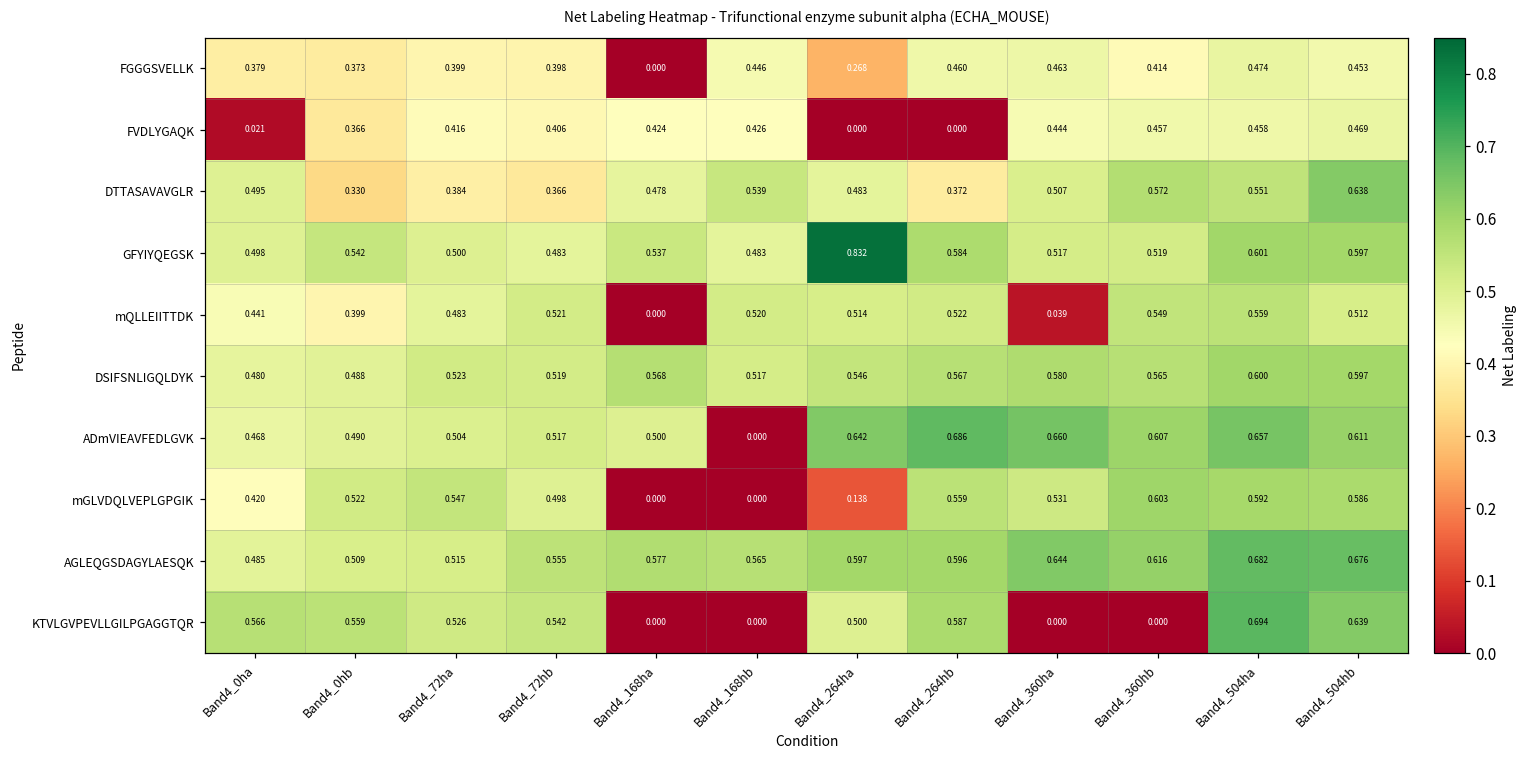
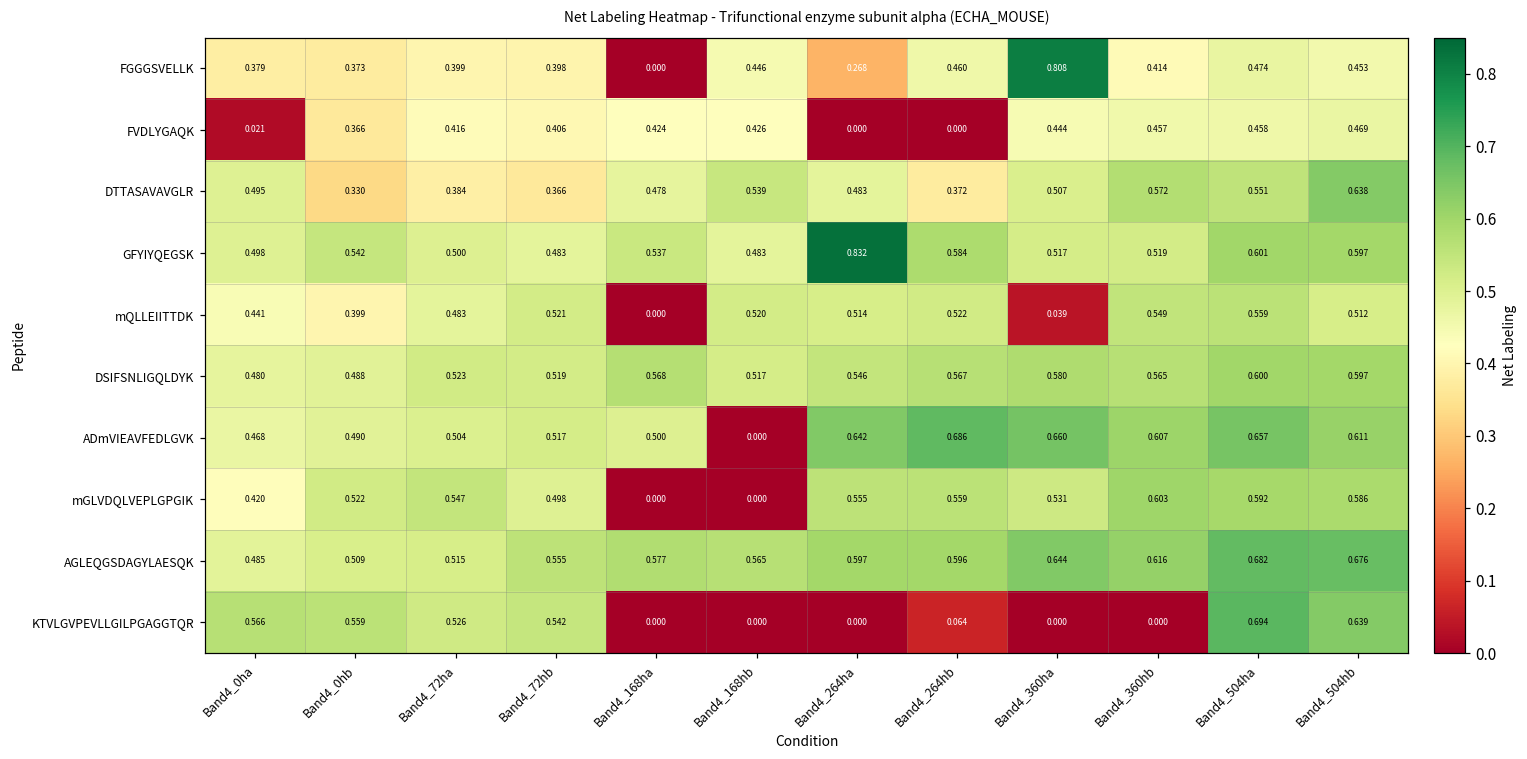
  {
    "FGGGSVELLK": {
      "Band4_0ha": 0.379,
      "Band4_0hb": 0.373,
      "Band4_72ha": 0.399,
      "Band4_72hb": 0.398,
      "Band4_168ha": 0.000,
      "Band4_168hb": 0.446,
      "Band4_264ha": 0.268,
      "Band4_264hb": 0.460,
-     "Band4_360ha": 0.463,
+     "Band4_360ha": 0.808,
      "Band4_360hb": 0.414,
      "Band4_504ha": 0.474,
      "Band4_504hb": 0.453
    },
    "FVDLYGAQK": {
      "Band4_0ha": 0.021,
      "Band4_0hb": 0.366,
      "Band4_72ha": 0.416,
      "Band4_72hb": 0.406,
      "Band4_168ha": 0.424,
      "Band4_168hb": 0.426,
      "Band4_264ha": 0.000,
      "Band4_264hb": 0.000,
      "Band4_360ha": 0.444,
      "Band4_360hb": 0.457,
      "Band4_504ha": 0.458,
      "Band4_504hb": 0.469
    },
    "DTTASAVAVGLR": {
      "Band4_0ha": 0.495,
      "Band4_0hb": 0.330,
      "Band4_72ha": 0.384,
      "Band4_72hb": 0.366,
      "Band4_168ha": 0.478,
      "Band4_168hb": 0.539,
      "Band4_264ha": 0.483,
      "Band4_264hb": 0.372,
      "Band4_360ha": 0.507,
      "Band4_360hb": 0.572,
      "Band4_504ha": 0.551,
      "Band4_504hb": 0.638
    },
    "GFYIYQEGSK": {
      "Band4_0ha": 0.498,
      "Band4_0hb": 0.542,
      "Band4_72ha": 0.500,
      "Band4_72hb": 0.483,
      "Band4_168ha": 0.537,
      "Band4_168hb": 0.483,
      "Band4_264ha": 0.832,
      "Band4_264hb": 0.584,
      "Band4_360ha": 0.517,
      "Band4_360hb": 0.519,
      "Band4_504ha": 0.601,
      "Band4_504hb": 0.597
    },
    "mQLLEIITTDK": {
      "Band4_0ha": 0.441,
      "Band4_0hb": 0.399,
      "Band4_72ha": 0.483,
      "Band4_72hb": 0.521,
      "Band4_168ha": 0.000,
      "Band4_168hb": 0.520,
      "Band4_264ha": 0.514,
      "Band4_264hb": 0.522,
      "Band4_360ha": 0.039,
      "Band4_360hb": 0.549,
      "Band4_504ha": 0.559,
      "Band4_504hb": 0.512
    },
    "DSIFSNLIGQLDYK": {
      "Band4_0ha": 0.480,
      "Band4_0hb": 0.488,
      "Band4_72ha": 0.523,
      "Band4_72hb": 0.519,
      "Band4_168ha": 0.568,
      "Band4_168hb": 0.517,
      "Band4_264ha": 0.546,
      "Band4_264hb": 0.567,
      "Band4_360ha": 0.580,
      "Band4_360hb": 0.565,
      "Band4_504ha": 0.600,
      "Band4_504hb": 0.597
    },
    "ADmVIEAVFEDLGVK": {
      "Band4_0ha": 0.468,
      "Band4_0hb": 0.490,
      "Band4_72ha": 0.504,
      "Band4_72hb": 0.517,
      "Band4_168ha": 0.500,
      "Band4_168hb": 0.000,
      "Band4_264ha": 0.642,
      "Band4_264hb": 0.686,
      "Band4_360ha": 0.660,
      "Band4_360hb": 0.607,
      "Band4_504ha": 0.657,
      "Band4_504hb": 0.611
    },
    "mGLVDQLVEPLGPGIK": {
      "Band4_0ha": 0.420,
      "Band4_0hb": 0.522,
      "Band4_72ha": 0.547,
      "Band4_72hb": 0.498,
      "Band4_168ha": 0.000,
      "Band4_168hb": 0.000,
-     "Band4_264ha": 0.138,
+     "Band4_264ha": 0.555,
      "Band4_264hb": 0.559,
      "Band4_360ha": 0.531,
      "Band4_360hb": 0.603,
      "Band4_504ha": 0.592,
      "Band4_504hb": 0.586
    },
    "AGLEQGSDAGYLAESQK": {
      "Band4_0ha": 0.485,
      "Band4_0hb": 0.509,
      "Band4_72ha": 0.515,
      "Band4_72hb": 0.555,
      "Band4_168ha": 0.577,
      "Band4_168hb": 0.565,
      "Band4_264ha": 0.597,
      "Band4_264hb": 0.596,
      "Band4_360ha": 0.644,
      "Band4_360hb": 0.616,
      "Band4_504ha": 0.682,
      "Band4_504hb": 0.676
    },
    "KTVLGVPEVLLGILPGAGGTQR": {
      "Band4_0ha": 0.566,
      "Band4_0hb": 0.559,
      "Band4_72ha": 0.526,
      "Band4_72hb": 0.542,
      "Band4_168ha": 0.000,
      "Band4_168hb": 0.000,
-     "Band4_264ha": 0.500,
-     "Band4_264hb": 0.587,
+     "Band4_264ha": 0.000,
+     "Band4_264hb": 0.064,
      "Band4_360ha": 0.000,
      "Band4_360hb": 0.000,
      "Band4_504ha": 0.694,
      "Band4_504hb": 0.639
    }
  }
